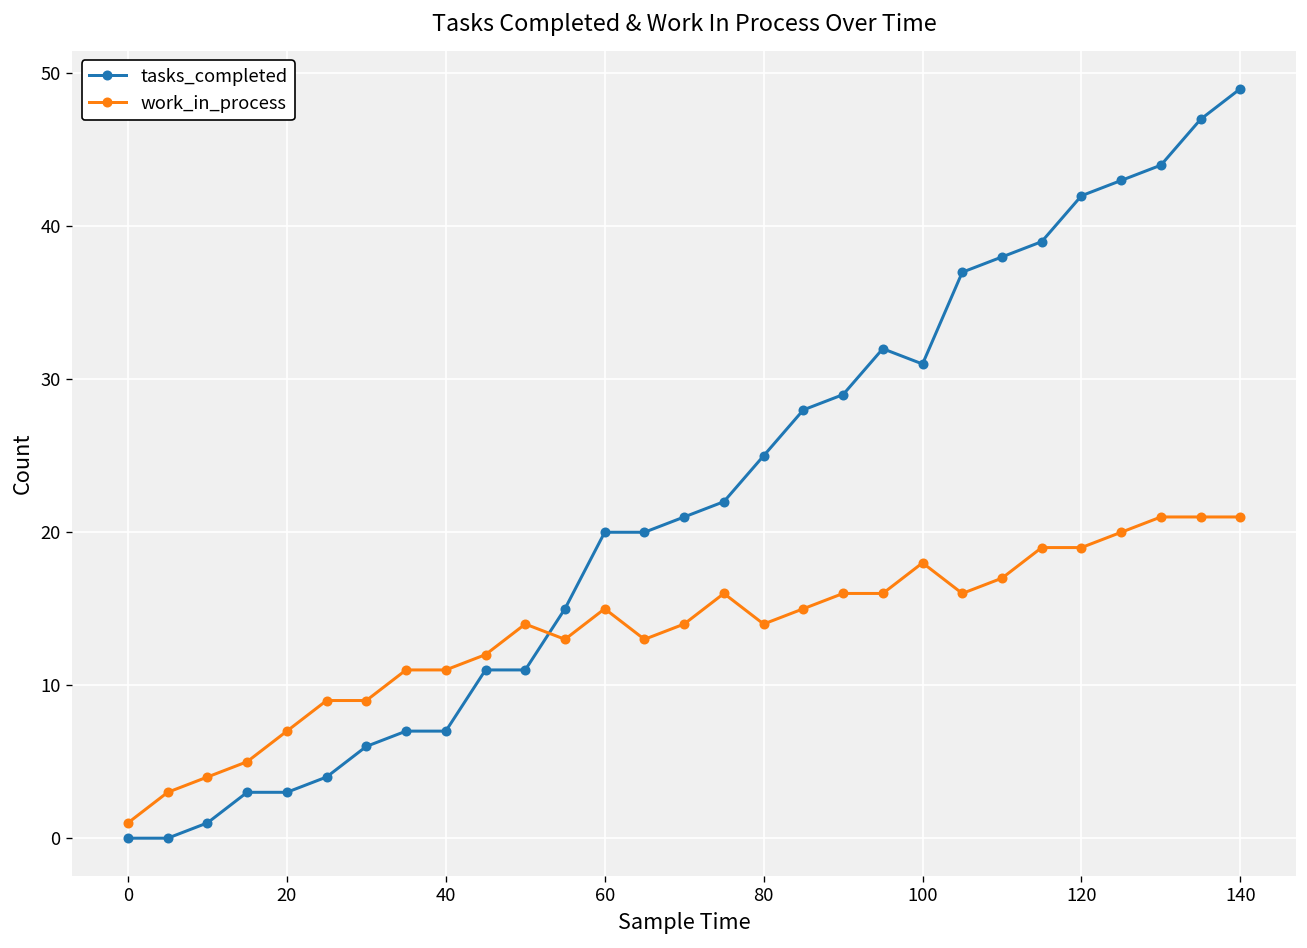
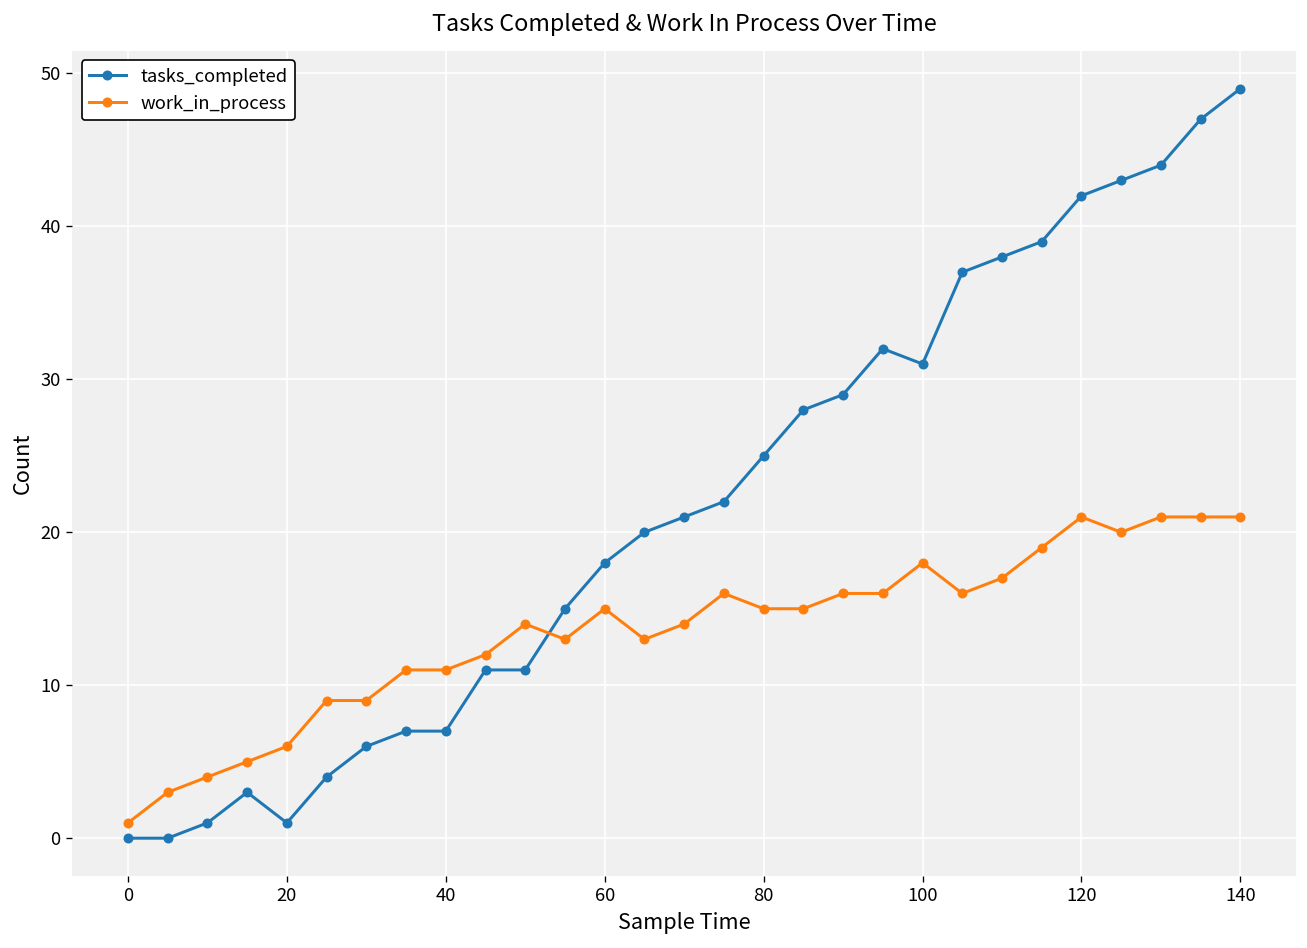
  {
    "tasks_completed": {
      "0": 0,
-     "20": 3,
+     "20": 1,
      "40": 7,
-     "60": 20,
+     "60": 18,
      "80": 25,
      "100": 31,
      "120": 42,
      "140": 49
    },
    "work_in_process": {
      "0": 1,
-     "20": 7,
+     "20": 6,
      "40": 11,
      "60": 15,
-     "80": 14,
+     "80": 15,
      "100": 18,
-     "120": 19,
+     "120": 21,
      "140": 21
    }
  }
